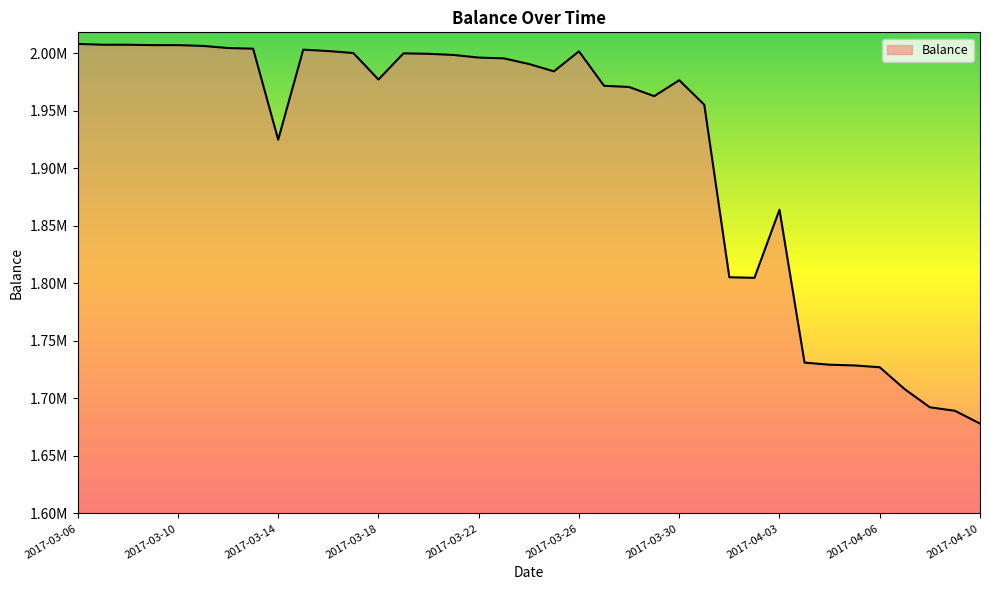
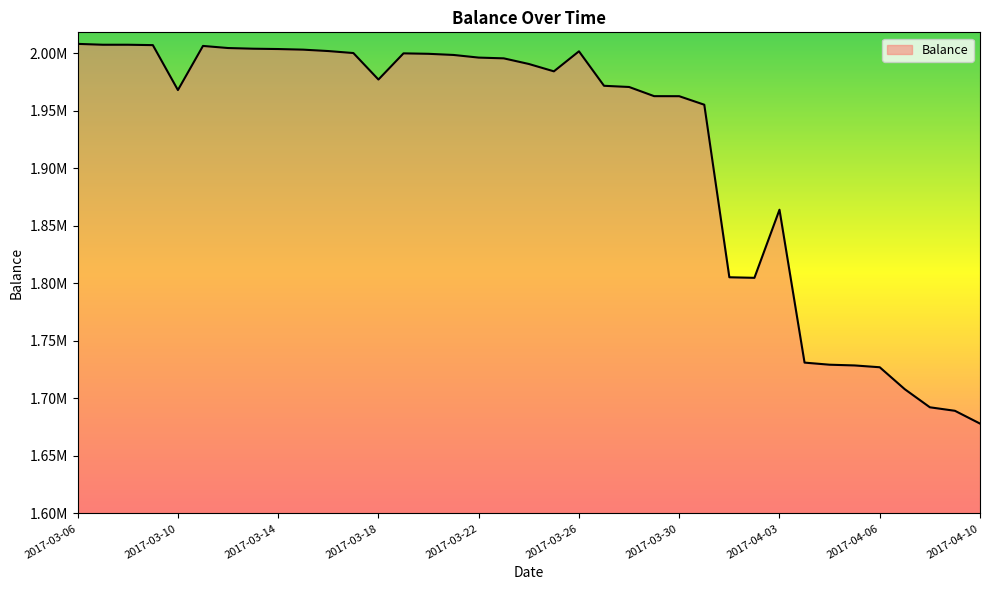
  {
    "2017-03-06": 2008000,
-   "2017-03-10": 2007000,
-   "2017-03-14": 1925000,
+   "2017-03-10": 1968000,
+   "2017-03-14": 2004000,
    "2017-03-18": 1977000,
    "2017-03-22": 1996000,
    "2017-03-26": 2002000,
-   "2017-03-30": 1977000,
+   "2017-03-30": 1963000,
    "2017-04-03": 1864000,
    "2017-04-10": 1678000
  }
